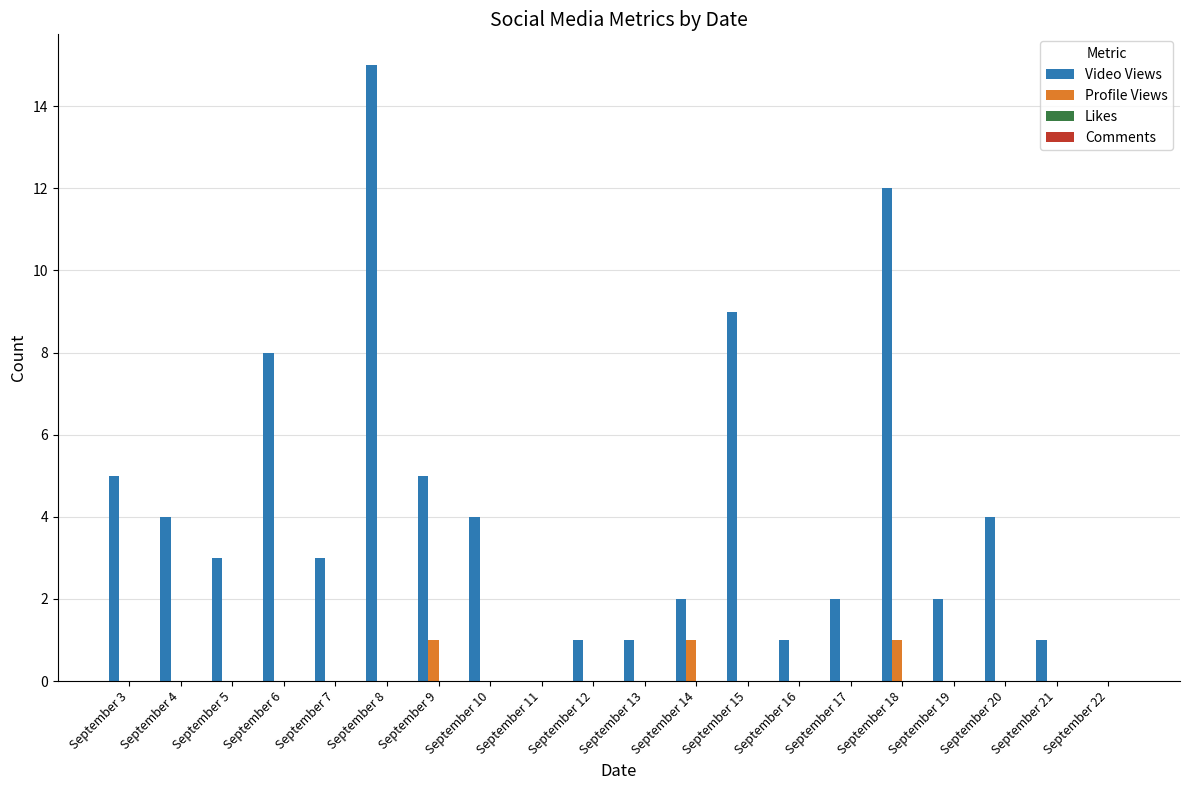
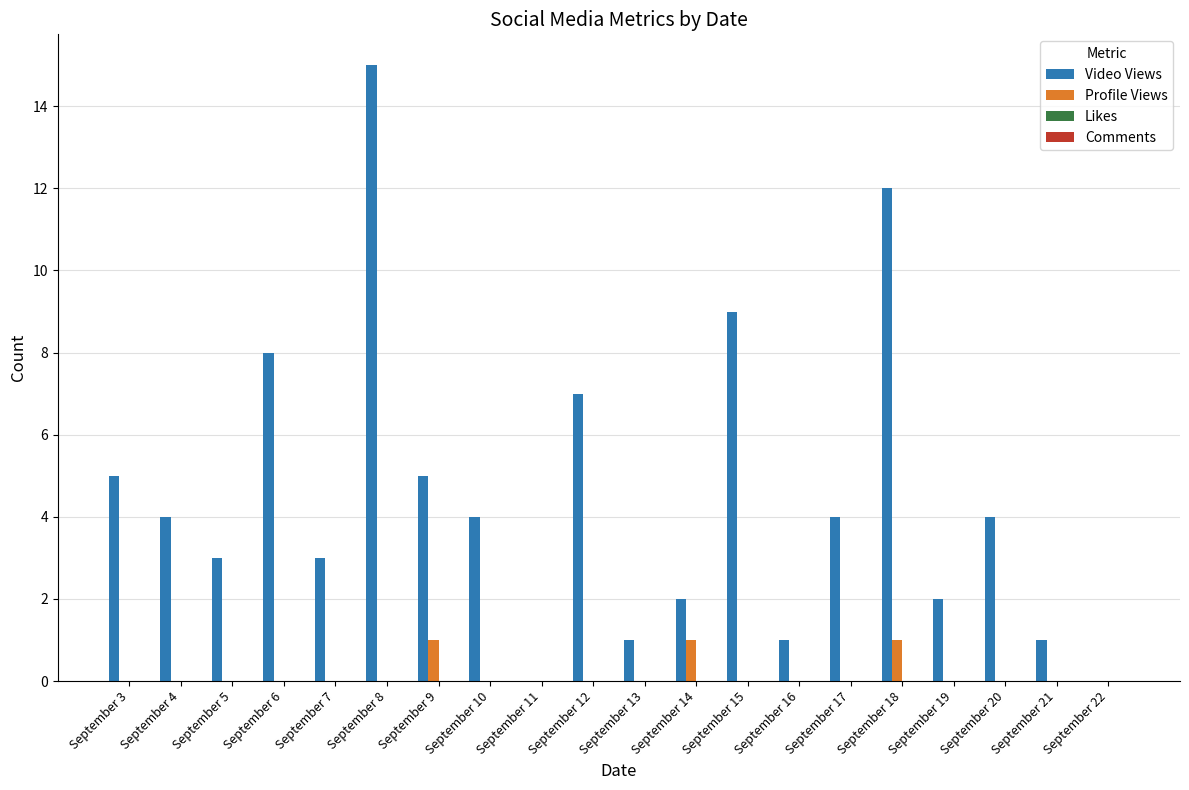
  {
    "Video Views": {
      "September 3": 5,
      "September 4": 4,
      "September 5": 3,
      "September 6": 8,
      "September 7": 3,
      "September 8": 15,
      "September 9": 5,
      "September 10": 4,
      "September 11": 0,
-     "September 12": 1,
+     "September 12": 7,
      "September 13": 1,
      "September 14": 2,
      "September 15": 9,
      "September 16": 1,
-     "September 17": 2,
+     "September 17": 4,
      "September 18": 12,
      "September 19": 2,
      "September 20": 4,
      "September 21": 1,
      "September 22": 0
    },
    "Profile Views": {
      "September 3": 0,
      "September 4": 0,
      "September 5": 0,
      "September 6": 0,
      "September 7": 0,
      "September 8": 0,
      "September 9": 1,
      "September 10": 0,
      "September 11": 0,
      "September 12": 0,
      "September 13": 0,
      "September 14": 1,
      "September 15": 0,
      "September 16": 0,
      "September 17": 0,
      "September 18": 1,
      "September 19": 0,
      "September 20": 0,
      "September 21": 0,
      "September 22": 0
    },
    "Likes": {
      "September 3": 0,
      "September 4": 0,
      "September 5": 0,
      "September 6": 0,
      "September 7": 0,
      "September 8": 0,
      "September 9": 0,
      "September 10": 0,
      "September 11": 0,
      "September 12": 0,
      "September 13": 0,
      "September 14": 0,
      "September 15": 0,
      "September 16": 0,
      "September 17": 0,
      "September 18": 0,
      "September 19": 0,
      "September 20": 0,
      "September 21": 0,
      "September 22": 0
    },
    "Comments": {
      "September 3": 0,
      "September 4": 0,
      "September 5": 0,
      "September 6": 0,
      "September 7": 0,
      "September 8": 0,
      "September 9": 0,
      "September 10": 0,
      "September 11": 0,
      "September 12": 0,
      "September 13": 0,
      "September 14": 0,
      "September 15": 0,
      "September 16": 0,
      "September 17": 0,
      "September 18": 0,
      "September 19": 0,
      "September 20": 0,
      "September 21": 0,
      "September 22": 0
    }
  }
